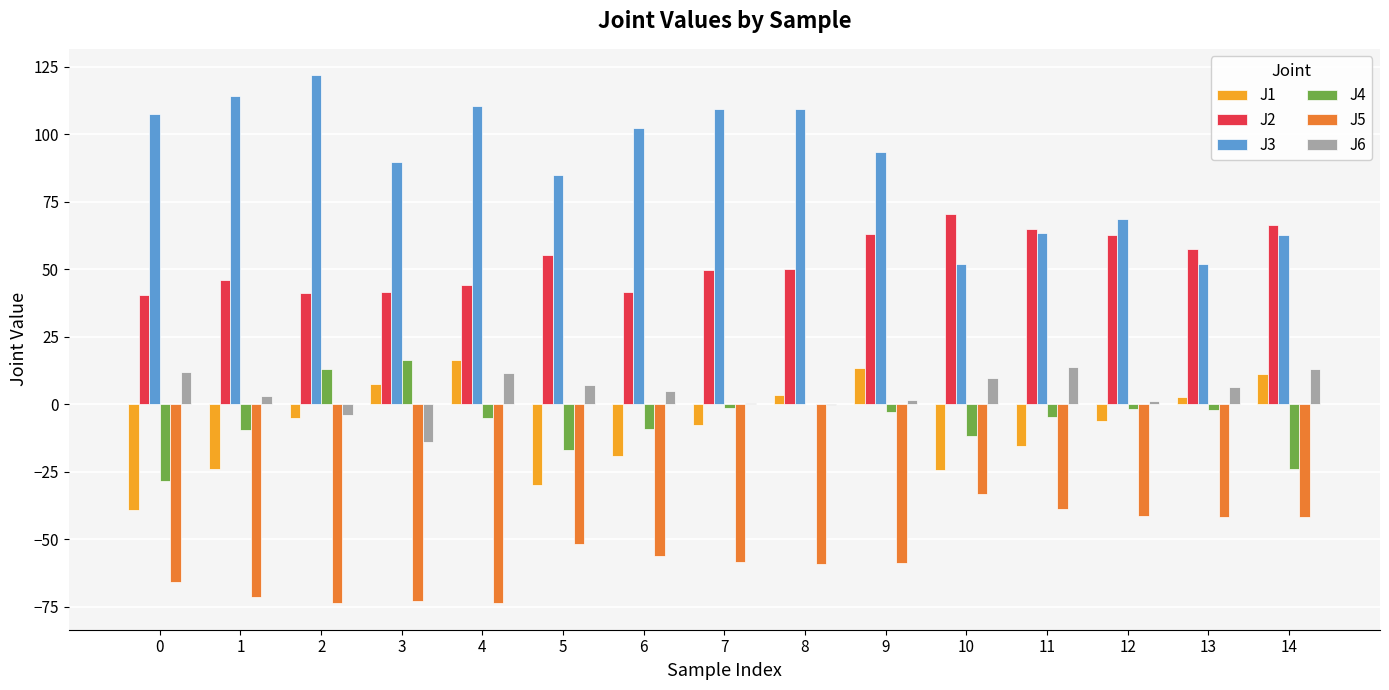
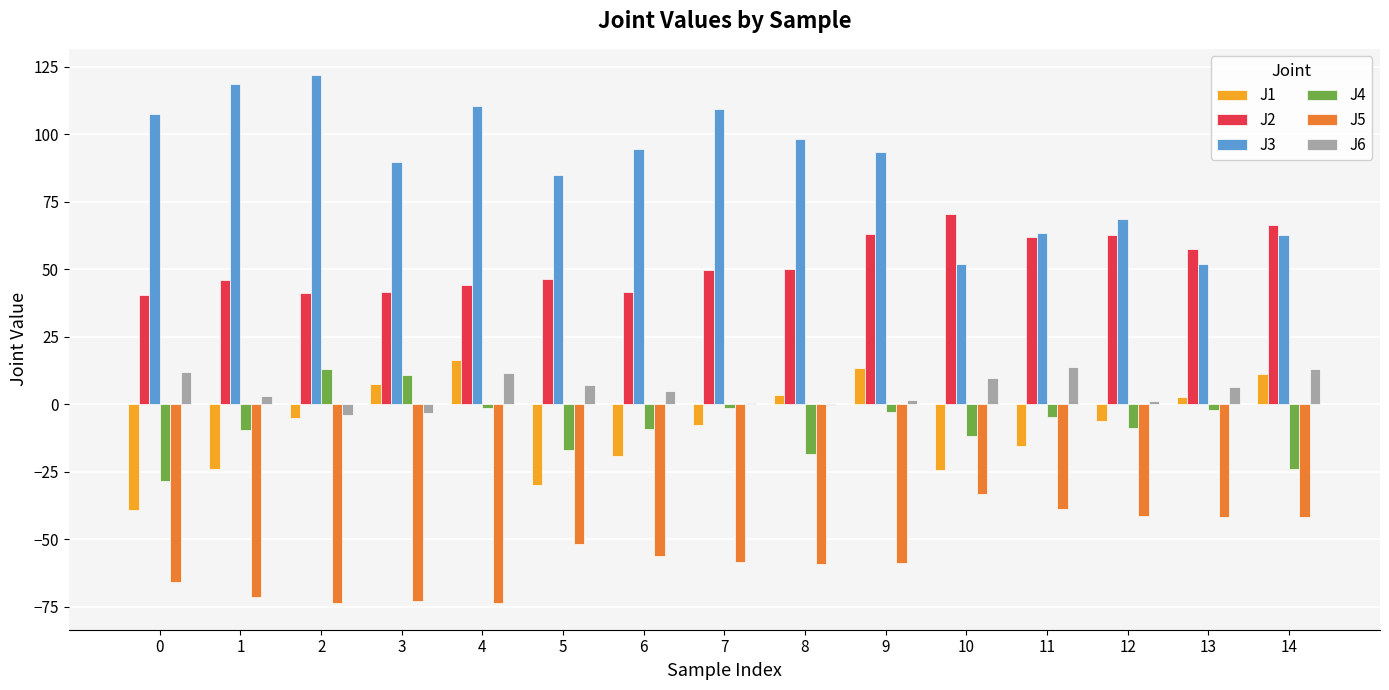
  {
    "J2": {
      "0": 40,
      "1": 46,
      "2": 41,
      "3": 41,
      "4": 44,
-     "5": 55,
+     "5": 47,
      "6": 42,
      "7": 50,
      "8": 50,
      "9": 63,
      "10": 70,
-     "11": 65,
+     "11": 62,
      "12": 63,
      "13": 58,
      "14": 66
    },
    "J3": {
      "0": 108,
-     "1": 114,
+     "1": 119,
      "2": 122,
      "3": 90,
      "4": 110,
      "5": 85,
-     "6": 102,
+     "6": 94,
      "7": 109,
-     "8": 109,
+     "8": 98,
      "9": 93,
      "10": 52,
      "11": 64,
      "12": 69,
      "13": 52,
      "14": 63
    },
    "J4": {
      "0": -28,
      "1": -10,
      "2": 13,
-     "3": 16,
-     "4": -5,
+     "3": 11,
+     "4": -1,
      "5": -17,
      "6": -9,
      "7": -1,
-     "8": 0,
+     "8": -18,
      "9": -3,
      "10": -12,
      "11": -5,
-     "12": -2,
+     "12": -9,
      "13": -2,
      "14": -24
    },
    "J6": {
      "0": 12,
      "1": 3,
      "2": -4,
-     "3": -14,
+     "3": -3,
      "4": 12,
      "5": 7,
      "6": 5,
      "9": 1,
      "10": 10,
      "11": 14,
      "12": 1,
      "13": 6,
      "14": 13
    }
  }
